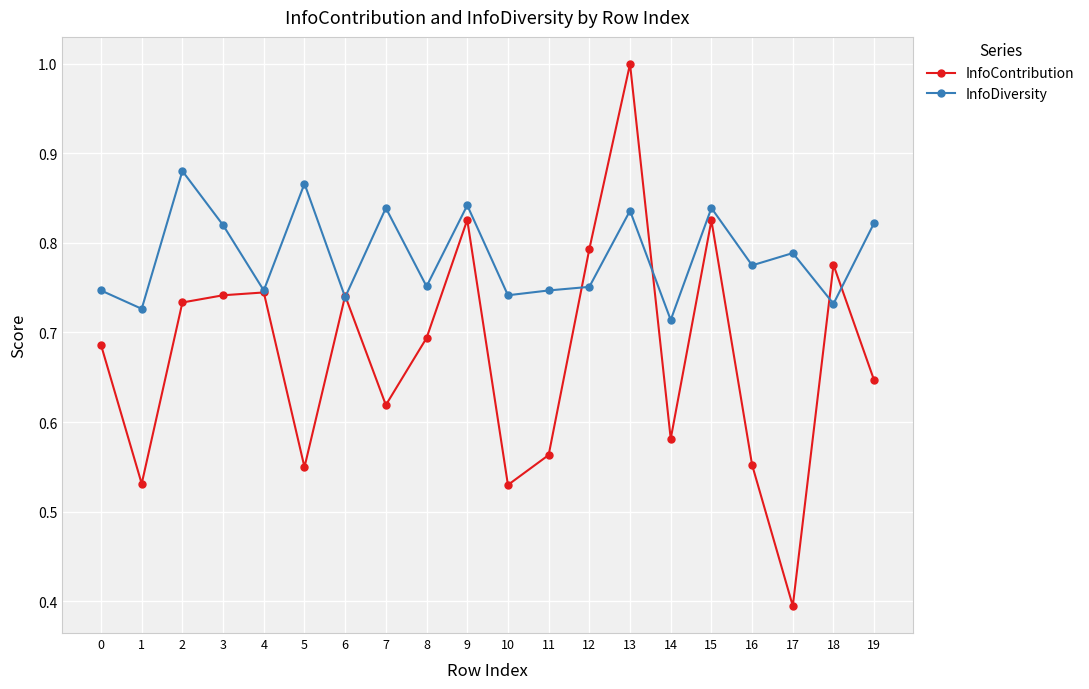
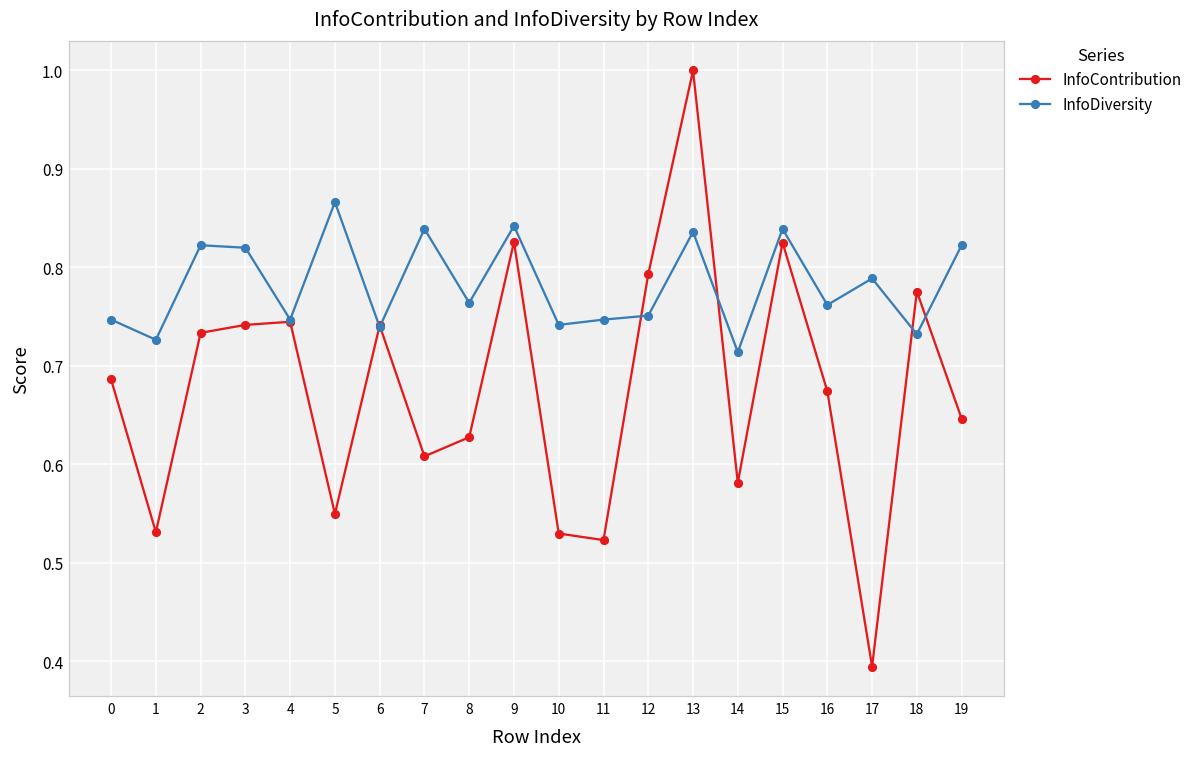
  {
    "InfoContribution": {
      "0": 0.69,
      "1": 0.53,
      "2": 0.73,
      "3": 0.74,
      "5": 0.55,
-     "7": 0.62,
-     "8": 0.69,
+     "7": 0.61,
+     "8": 0.63,
      "9": 0.83,
      "10": 0.53,
-     "11": 0.56,
+     "11": 0.52,
      "12": 0.79,
      "13": 1.00,
      "14": 0.58,
      "15": 0.83,
-     "16": 0.55,
+     "16": 0.67,
      "17": 0.39,
      "18": 0.78,
      "19": 0.65
    },
    "InfoDiversity": {
      "0": 0.75,
      "1": 0.73,
-     "2": 0.88,
+     "2": 0.82,
      "3": 0.82,
      "5": 0.87,
      "7": 0.84,
-     "8": 0.75,
+     "8": 0.76,
      "9": 0.84,
      "10": 0.74,
      "11": 0.75,
      "12": 0.75,
      "13": 0.84,
      "14": 0.71,
      "15": 0.84,
-     "16": 0.78,
+     "16": 0.76,
      "17": 0.79,
      "18": 0.73,
      "19": 0.82
    }
  }
